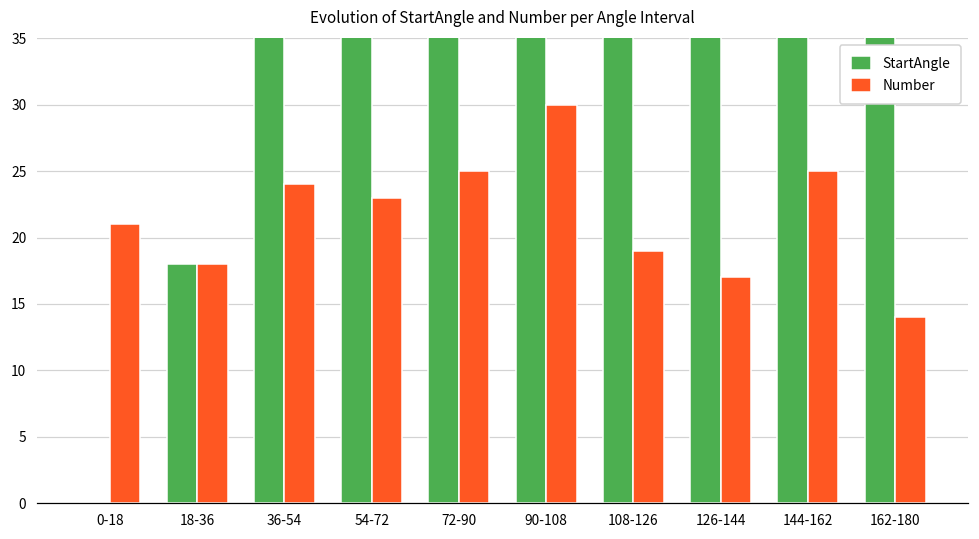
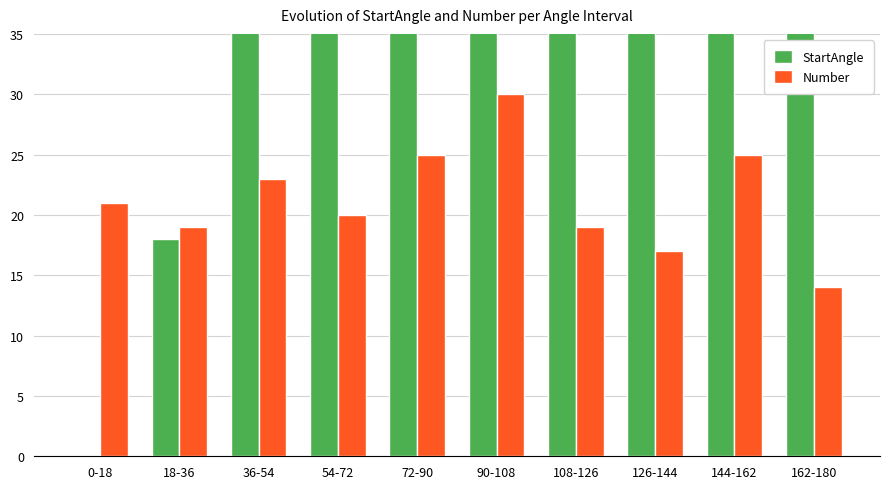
  {
    "StartAngle": {
      "0-18": 0,
      "18-36": 18
    },
    "Number": {
      "0-18": 21,
-     "18-36": 18,
-     "36-54": 24,
-     "54-72": 23,
+     "18-36": 19,
+     "36-54": 23,
+     "54-72": 20,
      "72-90": 25,
      "90-108": 30,
      "108-126": 19,
      "126-144": 17,
      "144-162": 25,
      "162-180": 14
    }
  }
